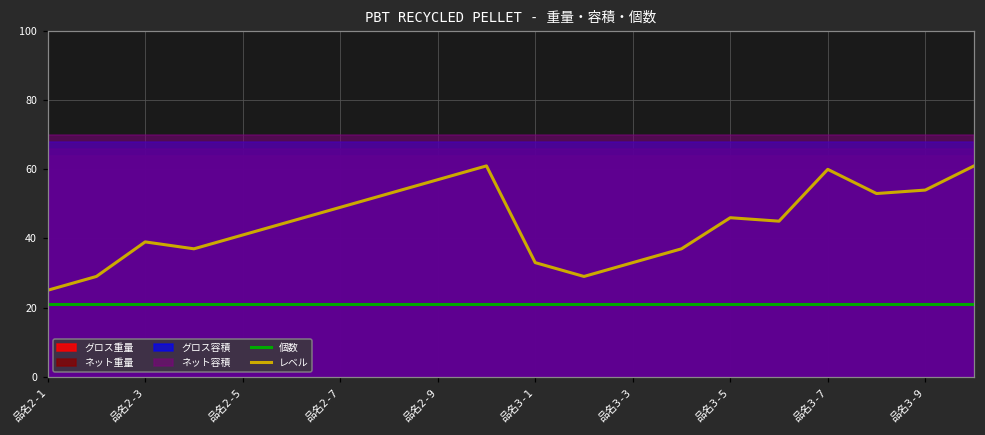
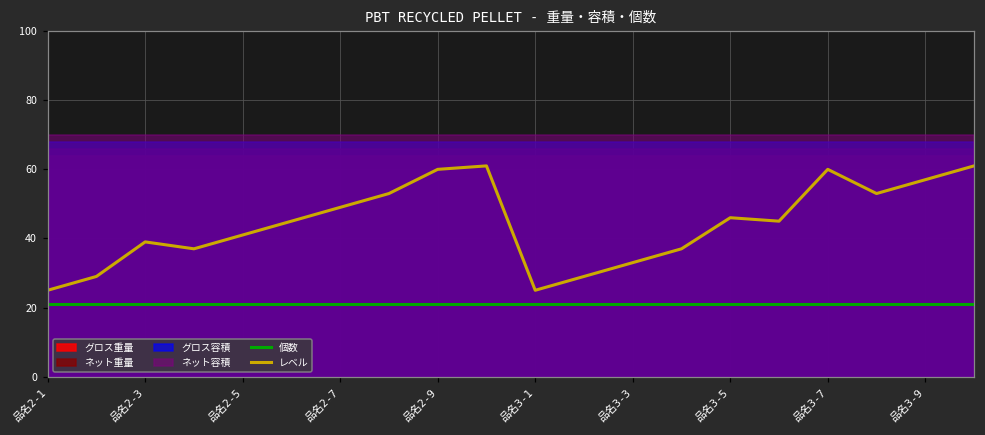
  {
    "個数": {
      "品名2-1": 21,
      "品名2-3": 21,
      "品名2-5": 21,
      "品名2-7": 21,
      "品名2-9": 21,
      "品名3-1": 21,
      "品名3-3": 21,
      "品名3-5": 21,
      "品名3-7": 21,
      "品名3-9": 21
    },
    "レベル": {
      "品名2-1": 25,
      "品名2-3": 39,
      "品名2-5": 41,
      "品名2-7": 49,
-     "品名2-9": 57,
-     "品名3-1": 33,
+     "品名2-9": 60,
+     "品名3-1": 25,
      "品名3-3": 33,
      "品名3-5": 46,
      "品名3-7": 60,
-     "品名3-9": 54
+     "品名3-9": 57
    }
  }
